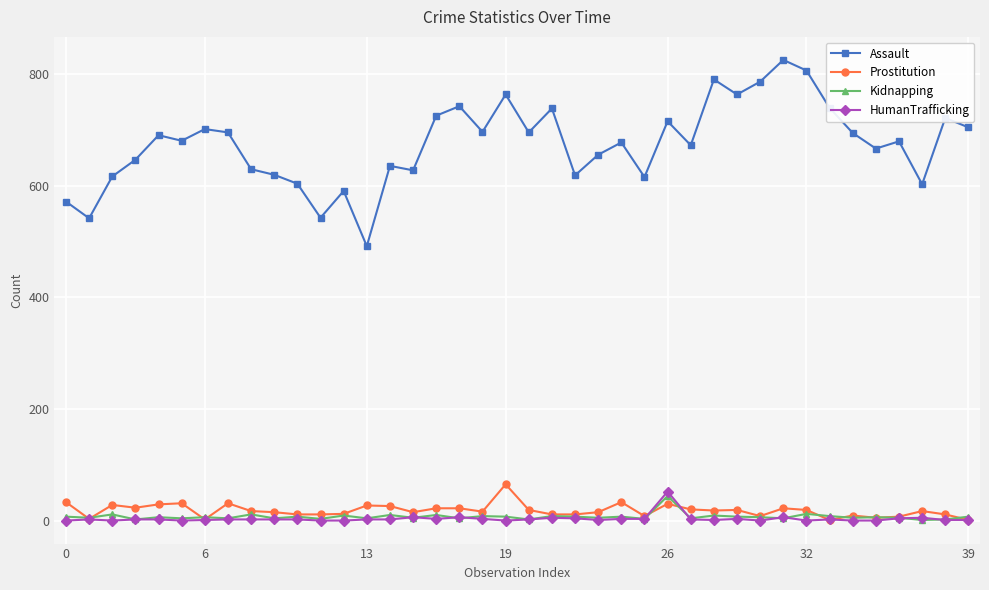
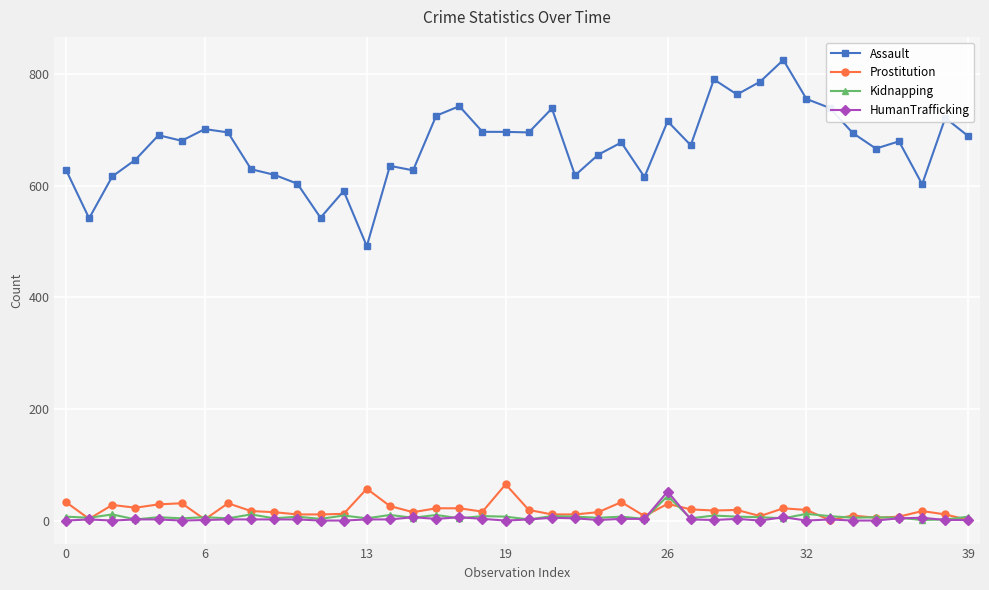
  {
    "Assault": {
-     "0": 570,
+     "0": 630,
      "6": 700,
      "13": 490,
-     "19": 760,
+     "19": 700,
      "26": 720,
-     "32": 810,
-     "39": 710
+     "32": 760,
+     "39": 690
    },
    "Prostitution": {
      "0": 30,
-     "13": 30,
+     "13": 60,
      "19": 70,
      "26": 30,
      "32": 20
    },
    "Kidnapping": {
      "0": 10,
      "19": 10,
      "26": 40,
      "32": 10,
      "39": 10
    },
    "HumanTrafficking": {
      "0": 0,
      "19": 0,
      "26": 50,
      "32": 0
    }
  }
